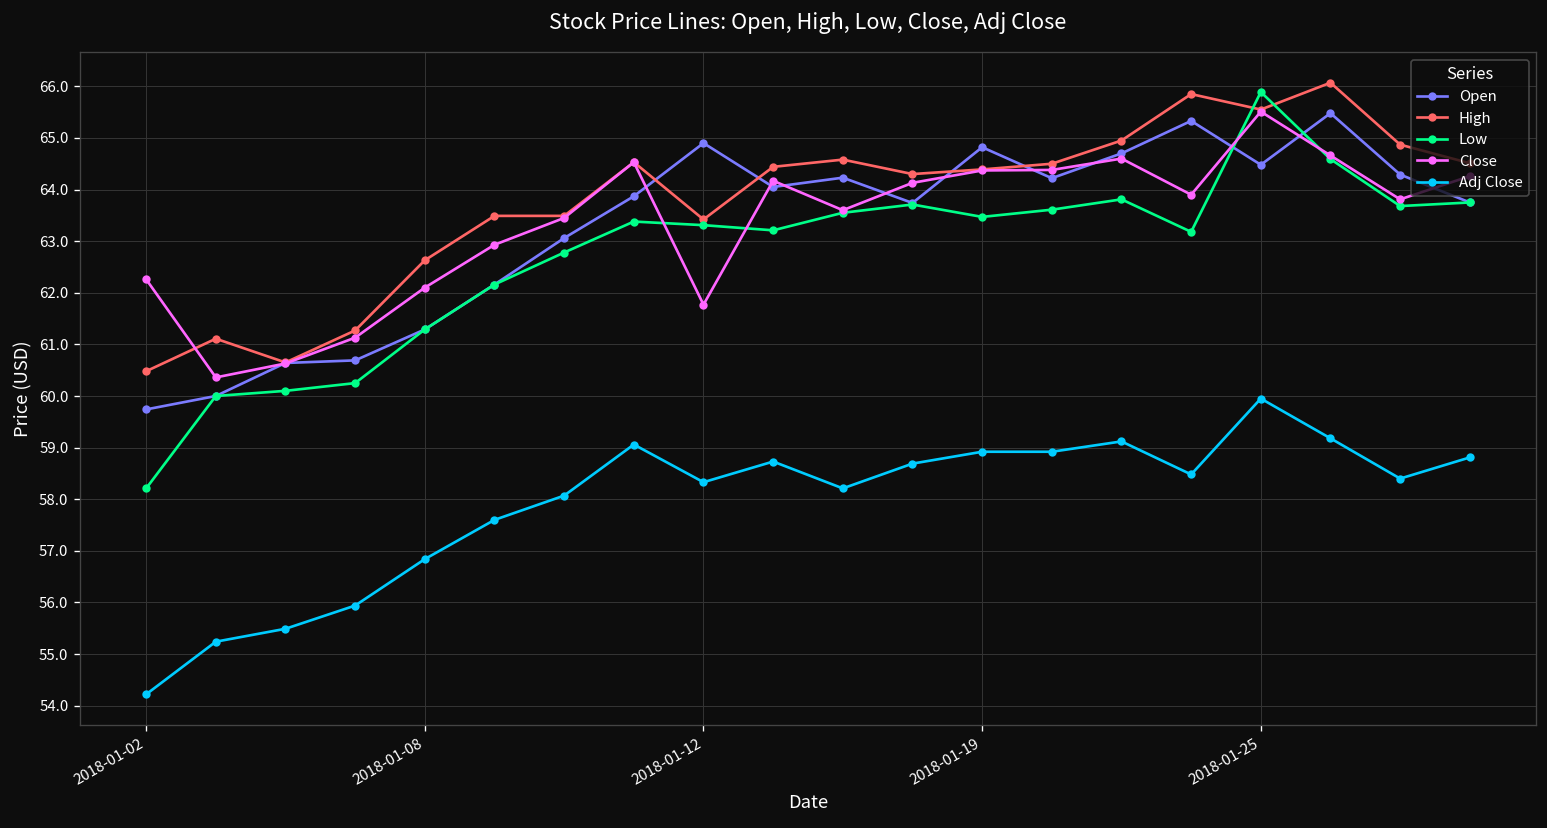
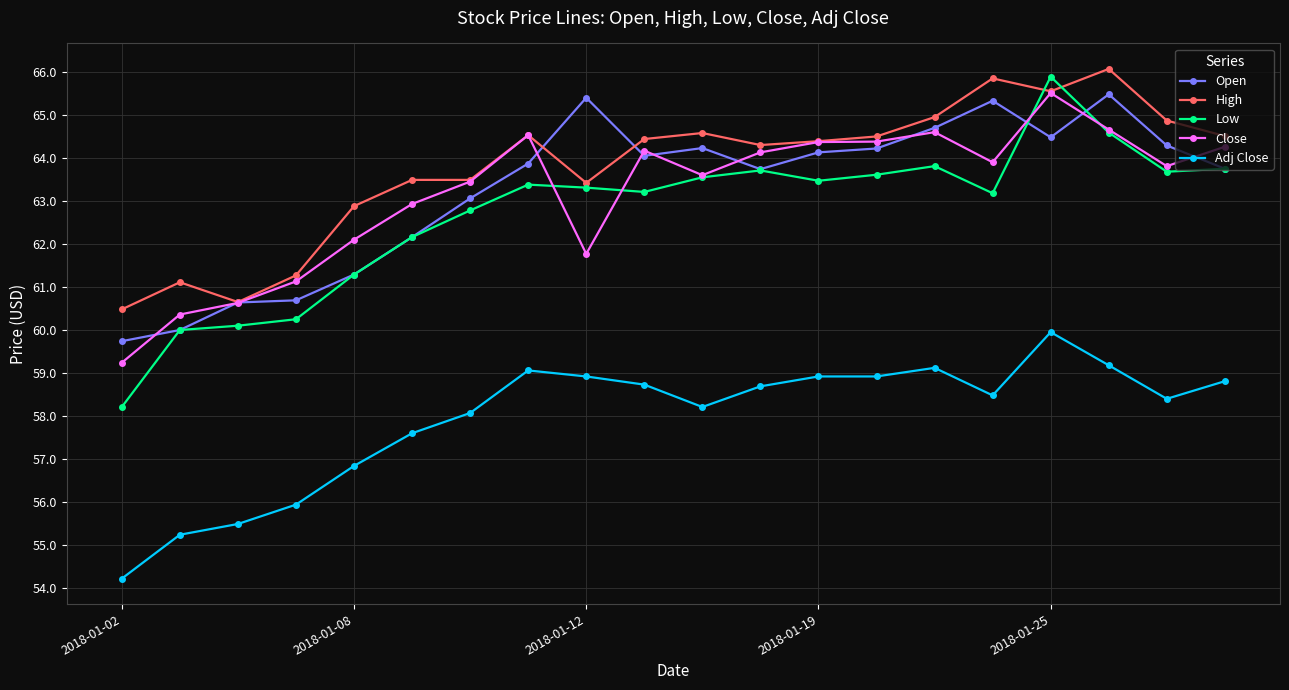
  {
    "Open": {
      "2018-01-02": 59.7,
-     "2018-01-12": 64.9,
-     "2018-01-19": 64.8,
+     "2018-01-12": 65.4,
+     "2018-01-19": 64.1,
      "2018-01-25": 64.5
    },
    "High": {
      "2018-01-02": 60.5,
-     "2018-01-08": 62.6,
+     "2018-01-08": 62.9,
      "2018-01-12": 63.4
    },
    "Low": {
      "2018-01-02": 58.2,
      "2018-01-12": 63.3,
      "2018-01-19": 63.5,
      "2018-01-25": 65.9
    },
    "Close": {
-     "2018-01-02": 62.3,
+     "2018-01-02": 59.2,
      "2018-01-08": 62.1,
      "2018-01-12": 61.8
    },
    "Adj Close": {
      "2018-01-02": 54.2,
      "2018-01-08": 56.8,
-     "2018-01-12": 58.3,
+     "2018-01-12": 58.9,
      "2018-01-19": 58.9,
      "2018-01-25": 60.0
    }
  }
